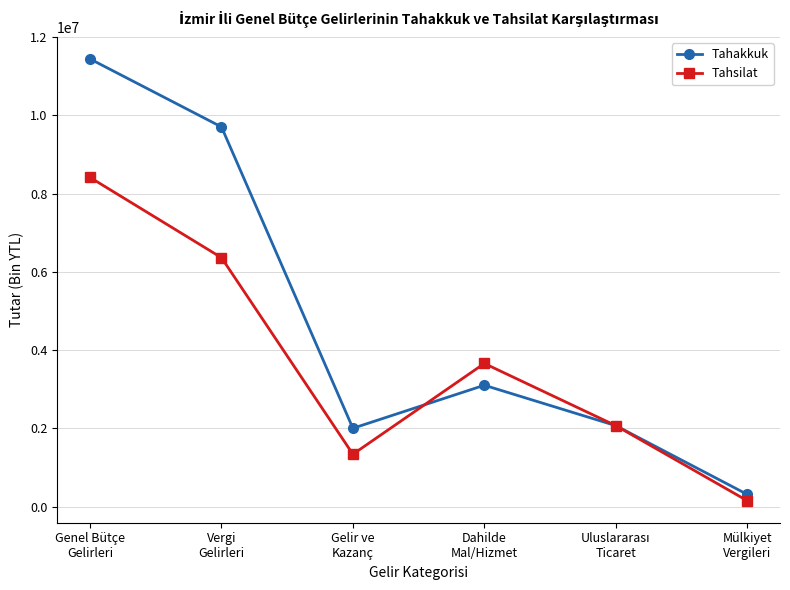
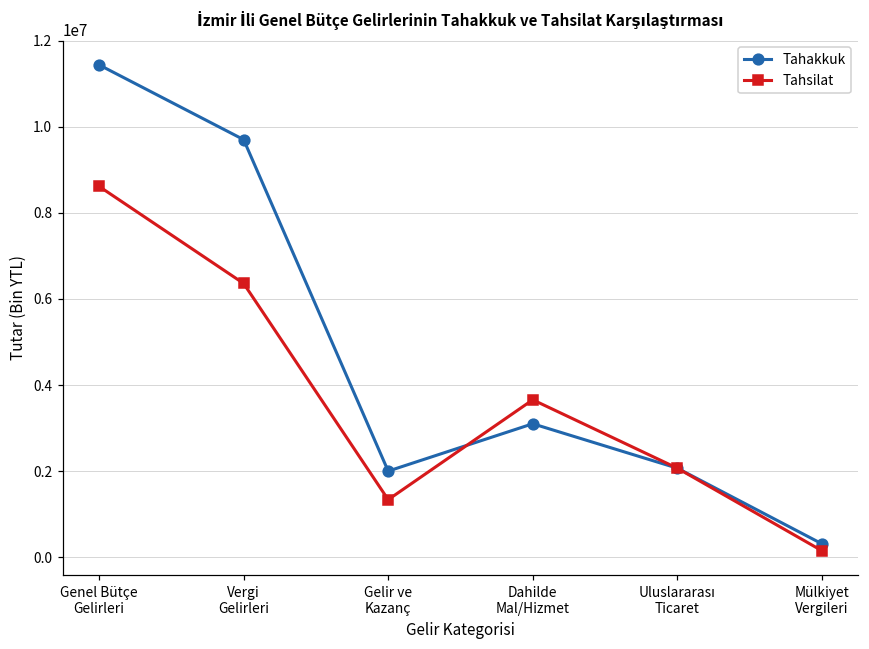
  {
    "Tahakkuk": {
      "Genel Bütçe Gelirleri": 11400000,
      "Vergi Gelirleri": 9700000,
      "Gelir ve Kazanç": 2000000,
      "Dahilde Mal/Hizmet": 3100000,
      "Mülkiyet Vergileri": 300000
    },
    "Tahsilat": {
-     "Genel Bütçe Gelirleri": 8400000,
+     "Genel Bütçe Gelirleri": 8600000,
      "Vergi Gelirleri": 6400000,
      "Gelir ve Kazanç": 1300000,
      "Dahilde Mal/Hizmet": 3700000,
      "Mülkiyet Vergileri": 200000
    }
  }
